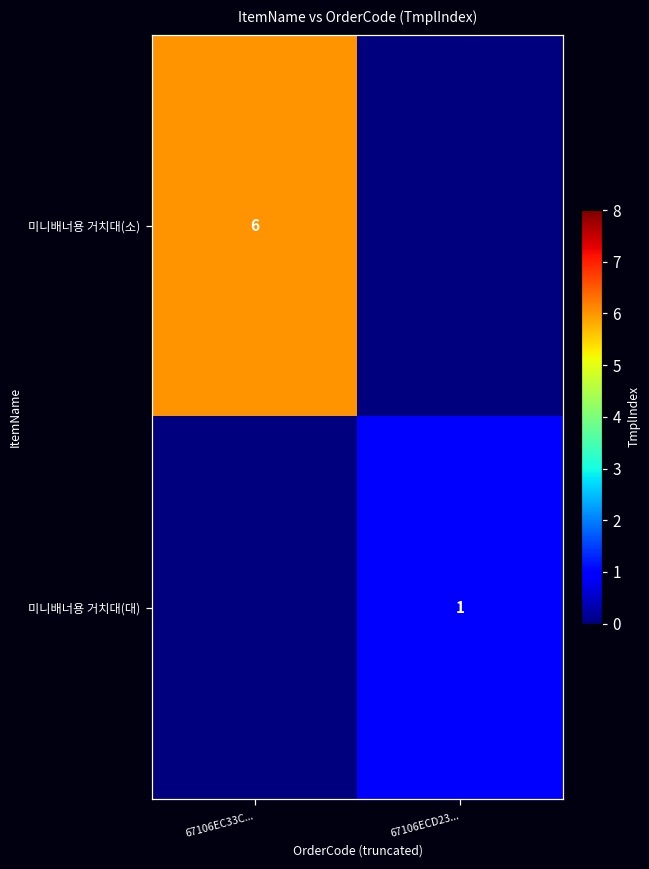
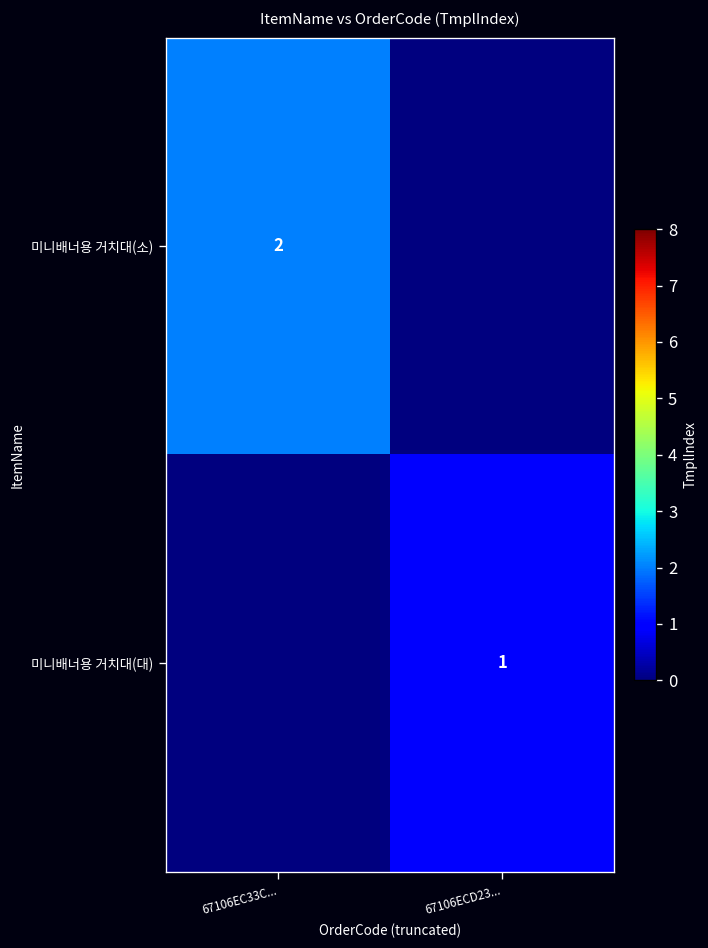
  {
    "미니배너용 거치대(소)": {
-     "67106EC33C...": 6
+     "67106EC33C...": 2
    },
    "미니배너용 거치대(대)": {
      "67106ECD23...": 1
    }
  }
